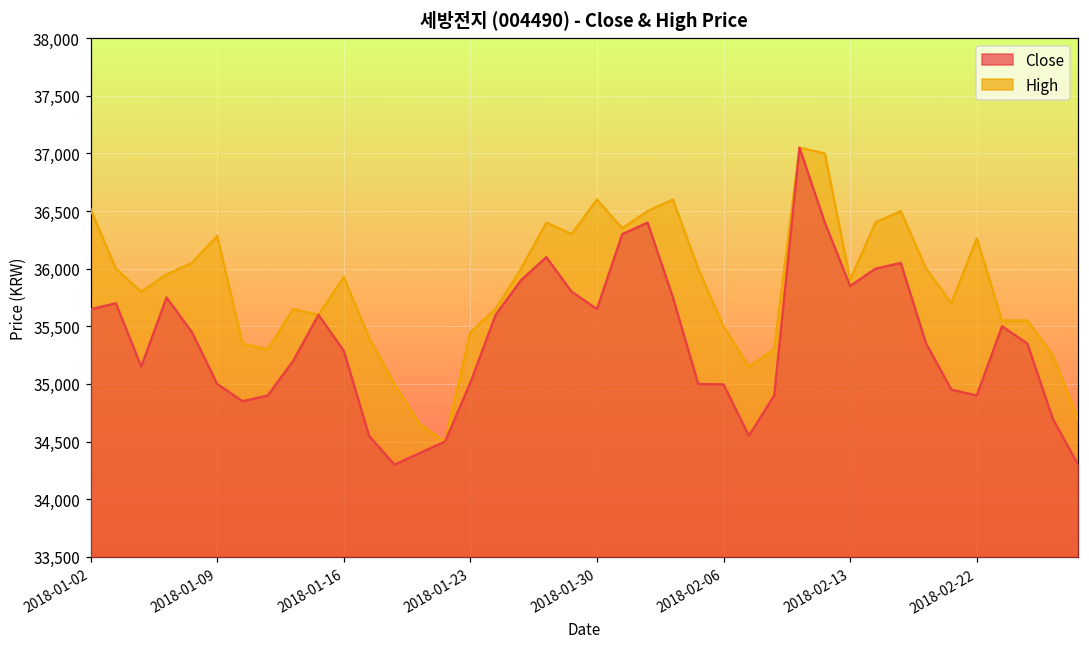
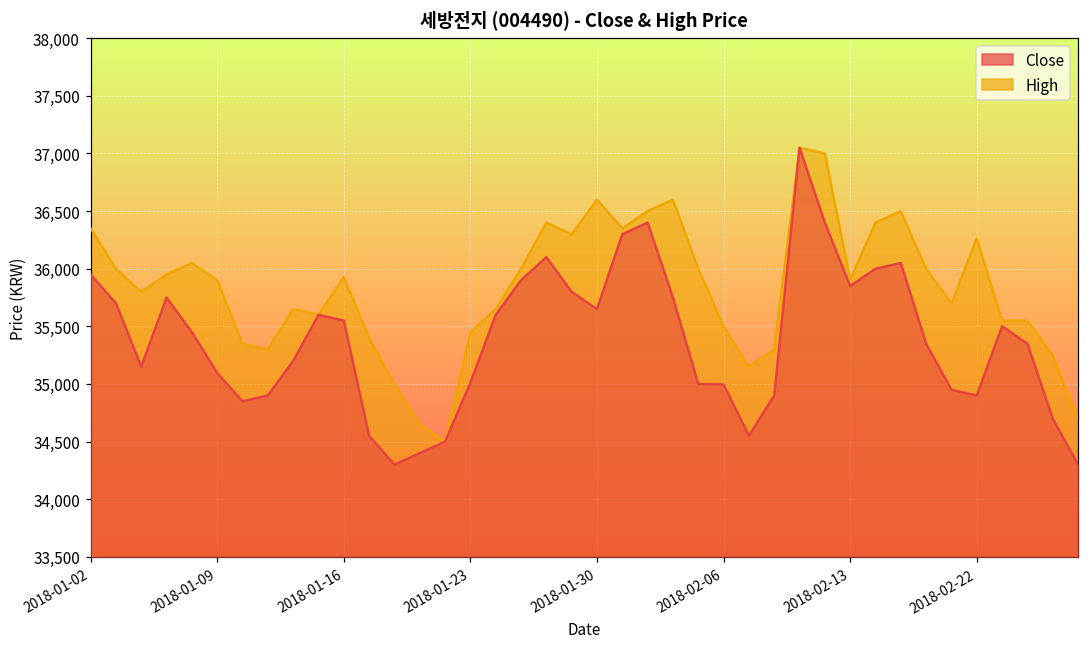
  {
    "High": {
-     "2018-01-02": "36,520",
-     "2018-01-09": "36,280",
+     "2018-01-02": "36,350",
+     "2018-01-09": "35,900",
      "2018-01-16": "35,930",
      "2018-01-23": "35,450",
      "2018-01-30": "36,600",
      "2018-02-06": "35,500",
      "2018-02-13": "35,900",
      "2018-02-22": "36,260"
    },
    "Close": {
-     "2018-01-02": "35,650",
-     "2018-01-09": "35,000",
-     "2018-01-16": "35,290",
+     "2018-01-02": "35,950",
+     "2018-01-09": "35,100",
+     "2018-01-16": "35,550",
      "2018-01-23": "35,010",
      "2018-01-30": "35,650",
      "2018-02-06": "35,000",
      "2018-02-13": "35,850",
      "2018-02-22": "34,900"
    }
  }
